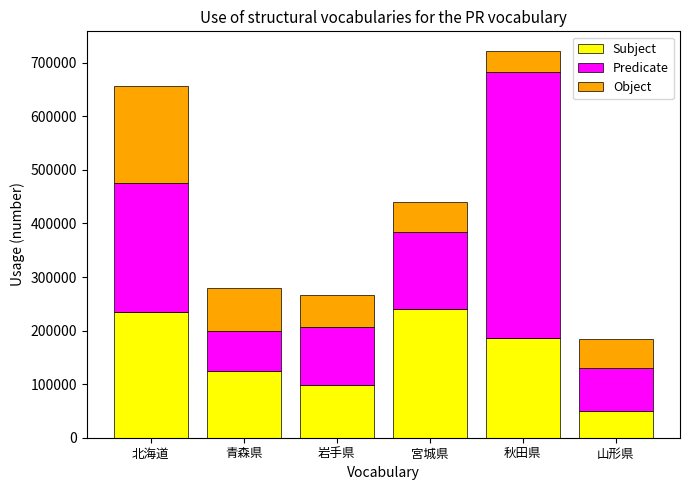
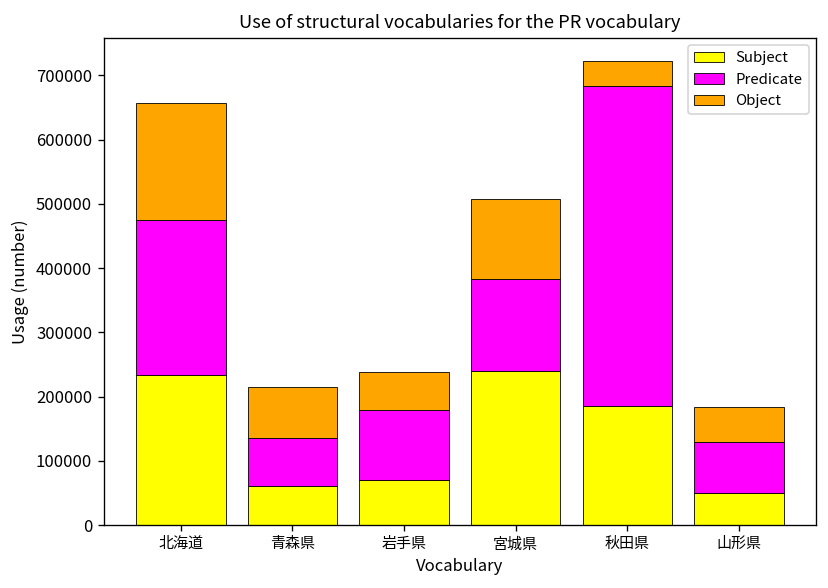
  {
    "Subject": {
      "北海道": 230000,
-     "青森県": 130000,
-     "岩手県": 100000,
+     "青森県": 60000,
+     "岩手県": 70000,
      "宮城県": 240000,
      "秋田県": 190000,
      "山形県": 50000
    },
    "Predicate": {
      "北海道": 240000,
      "青森県": 70000,
      "岩手県": 110000,
      "宮城県": 140000,
      "秋田県": 500000,
      "山形県": 80000
    },
    "Object": {
      "北海道": 180000,
      "青森県": 80000,
      "岩手県": 60000,
-     "宮城県": 60000,
+     "宮城県": 120000,
      "秋田県": 40000,
      "山形県": 50000
    }
  }
